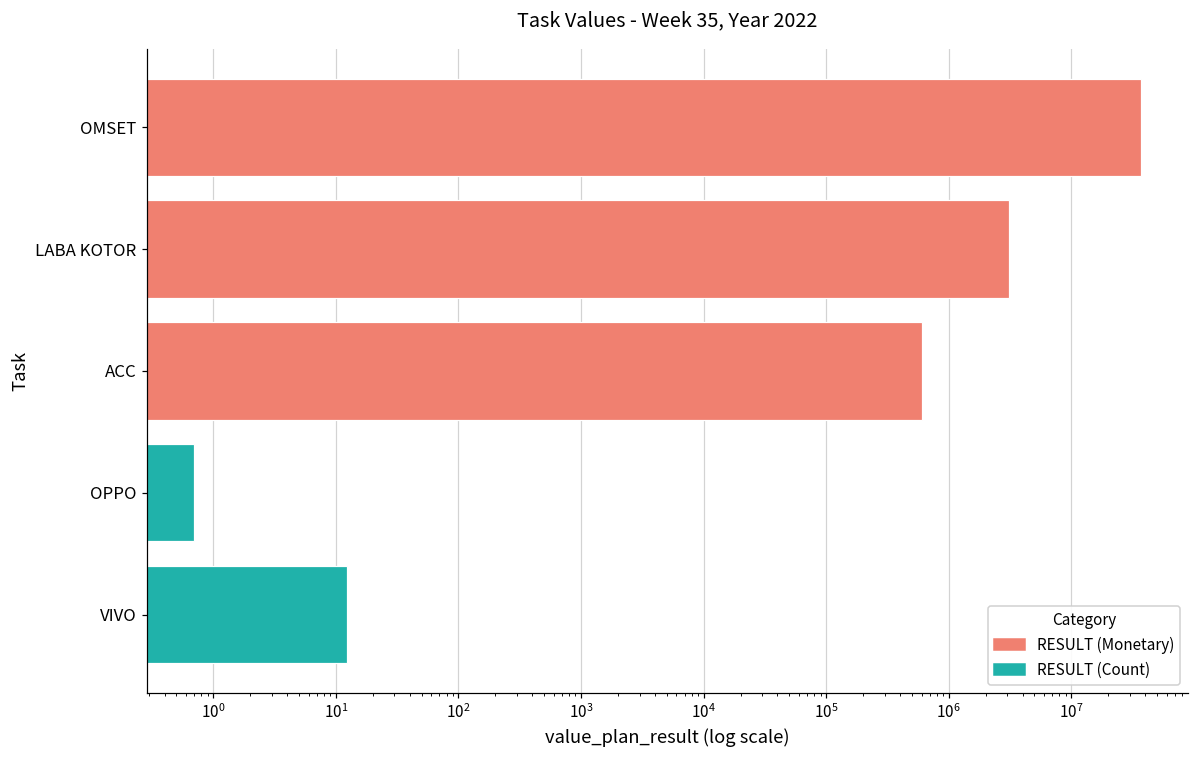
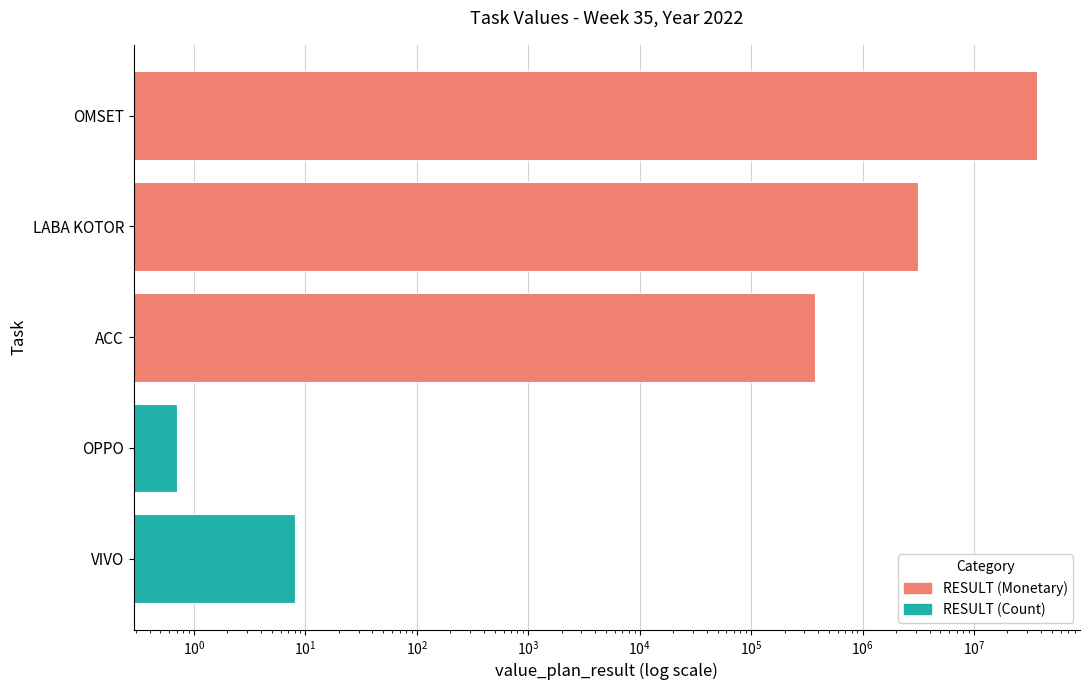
  {
    "OMSET": 37000000,
    "LABA KOTOR": 3100000,
-   "ACC": 600000,
+   "ACC": 370000,
    "OPPO": 0.7,
-   "VIVO": 12
+   "VIVO": 8
  }
